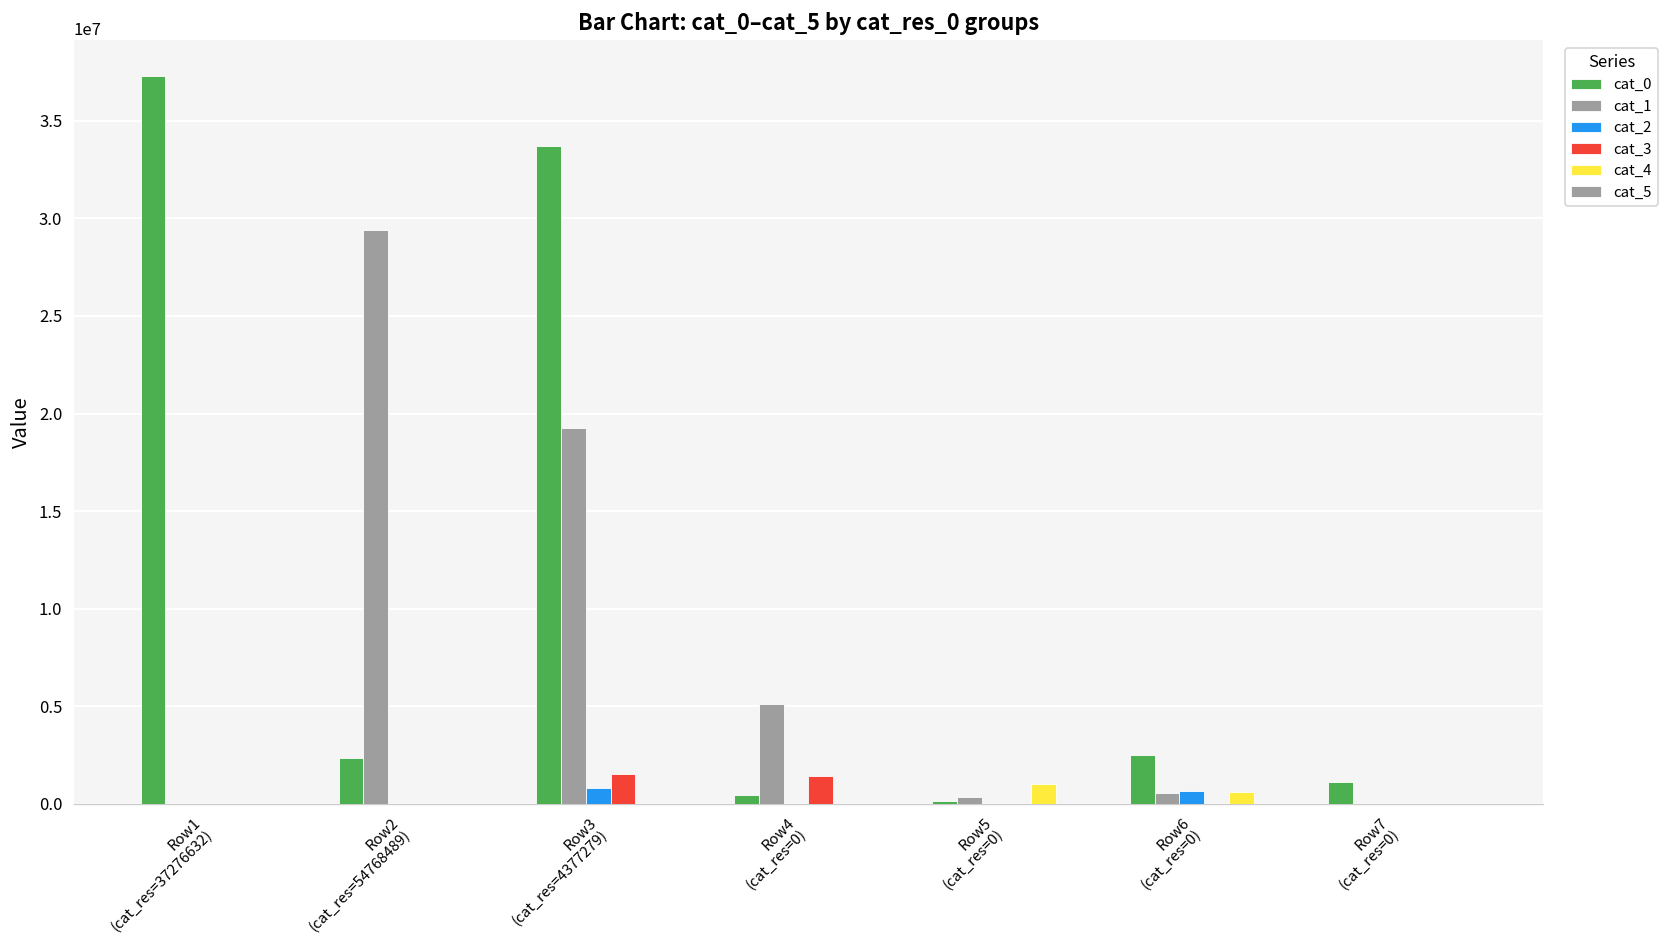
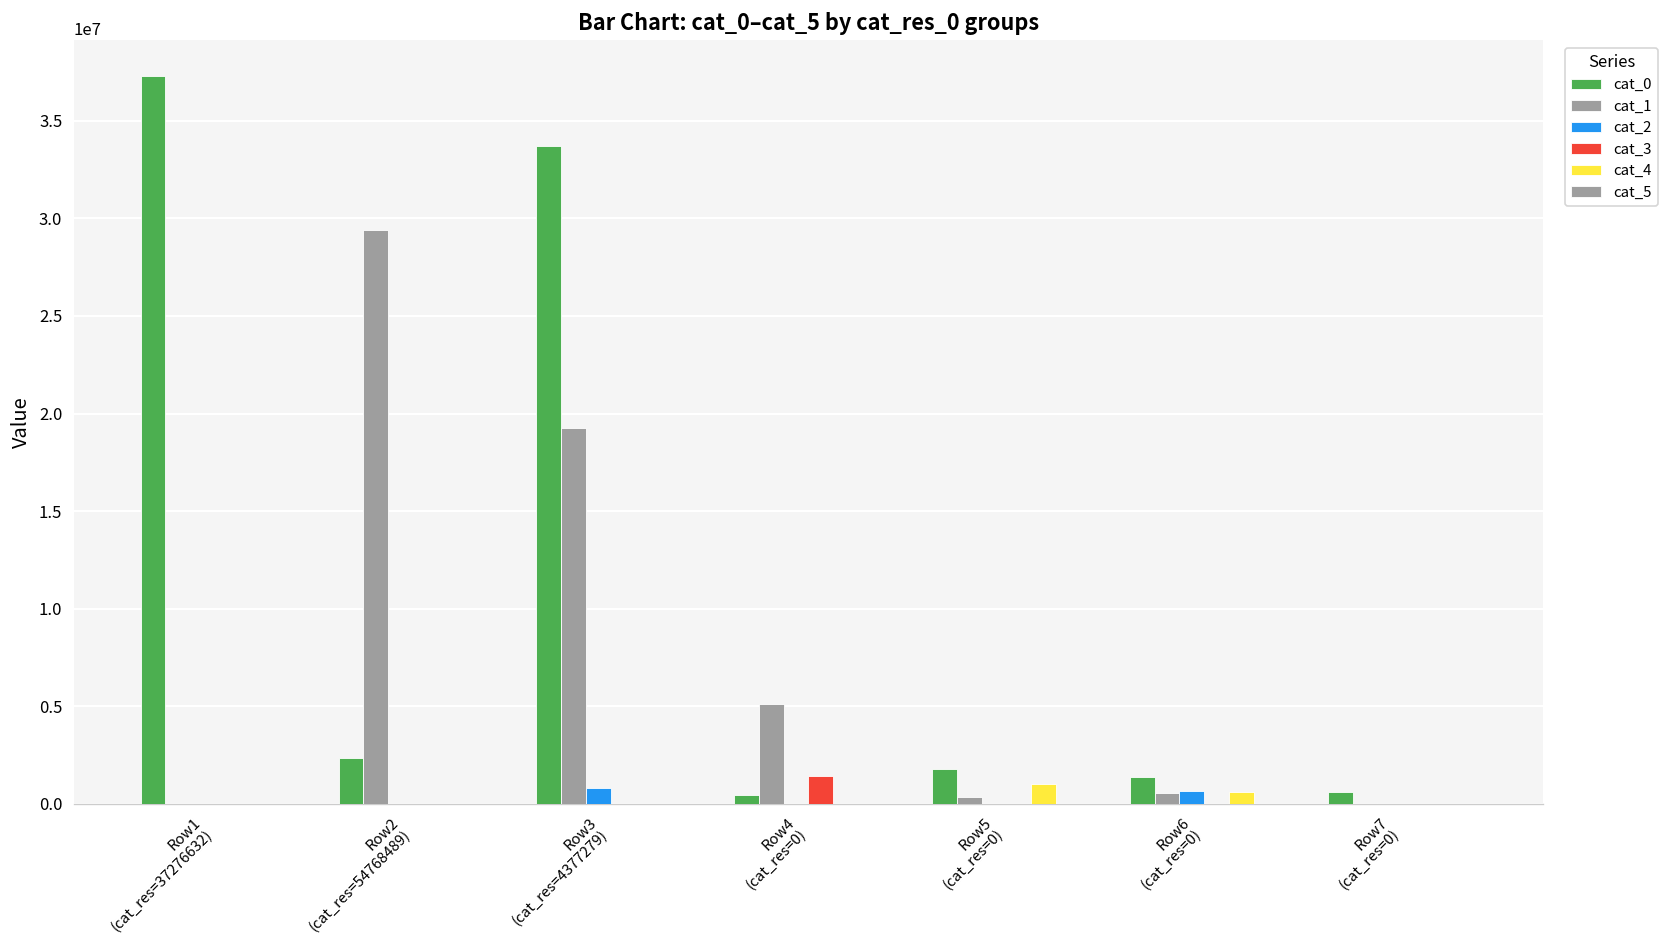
  {
    "cat_0": {
      "Row1 (cat_res=37276632)": 37300000,
      "Row2 (cat_res=54768489)": 2400000,
      "Row3 (cat_res=4377279)": 33700000,
      "Row4 (cat_res=0)": 400000,
-     "Row5 (cat_res=0)": 200000,
-     "Row6 (cat_res=0)": 2500000,
-     "Row7 (cat_res=0)": 1100000
+     "Row5 (cat_res=0)": 1800000,
+     "Row6 (cat_res=0)": 1400000,
+     "Row7 (cat_res=0)": 600000
    },
    "cat_2": {
      "Row1 (cat_res=37276632)": 0,
      "Row3 (cat_res=4377279)": 800000,
      "Row6 (cat_res=0)": 700000
    },
    "cat_3": {
      "Row1 (cat_res=37276632)": 0,
-     "Row3 (cat_res=4377279)": 1500000,
+     "Row3 (cat_res=4377279)": 0,
      "Row4 (cat_res=0)": 1400000
    },
    "cat_4": {
      "Row1 (cat_res=37276632)": 0,
      "Row5 (cat_res=0)": 1000000,
      "Row6 (cat_res=0)": 600000
    }
  }
